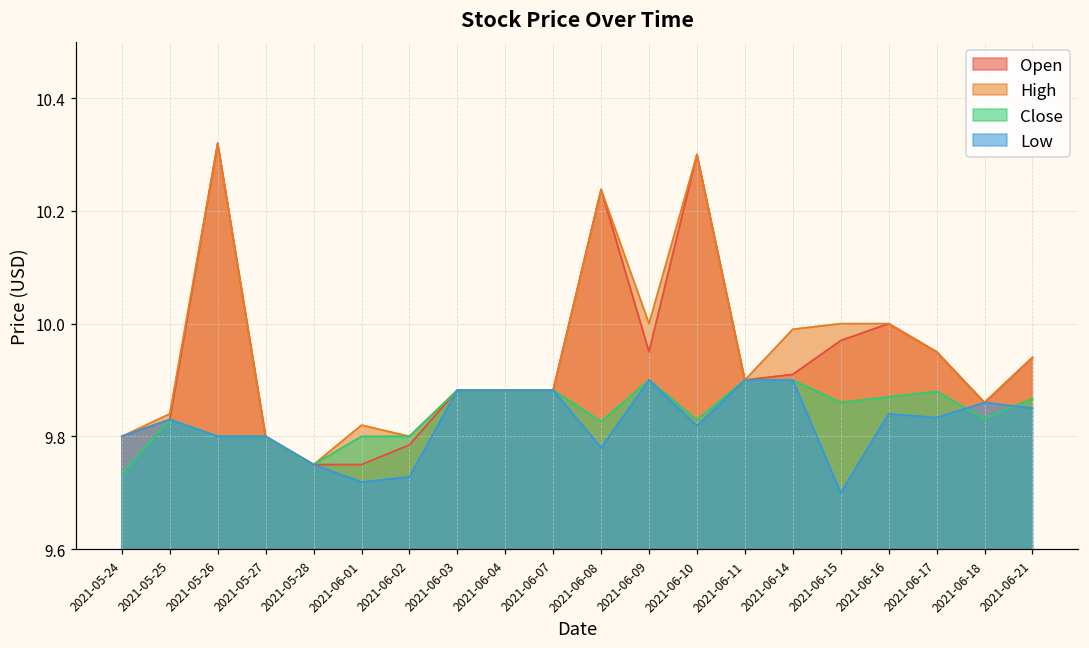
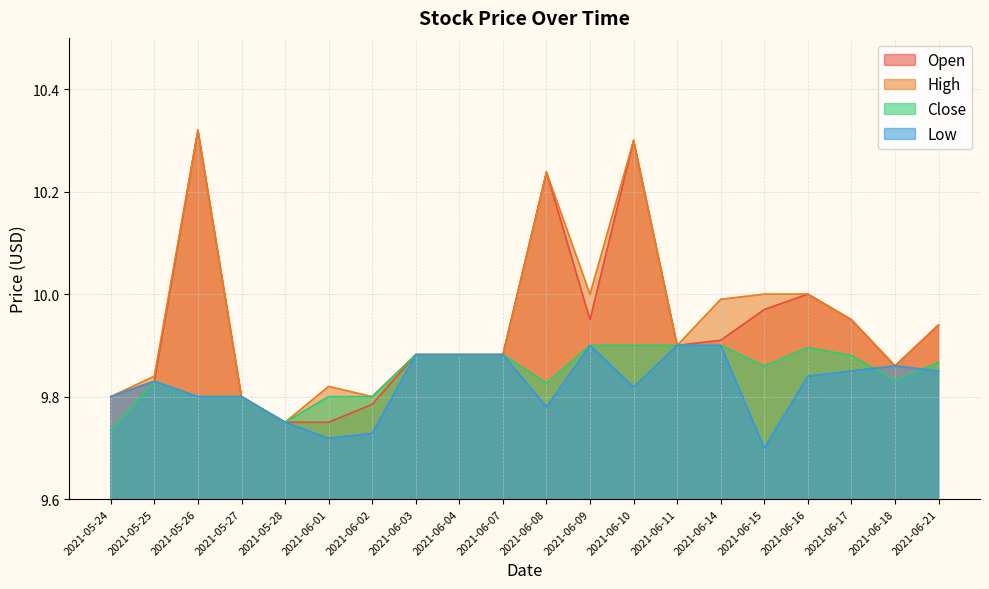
  {
    "Close": {
      "2021-05-24": 9.73,
      "2021-06-01": 9.80,
      "2021-06-08": 9.83,
-     "2021-06-10": 9.83,
+     "2021-06-10": 9.90,
      "2021-06-15": 9.86,
-     "2021-06-16": 9.87,
+     "2021-06-16": 9.90,
      "2021-06-17": 9.88,
      "2021-06-18": 9.83,
      "2021-06-21": 9.87
    },
    "Low": {
      "2021-06-01": 9.72,
      "2021-06-02": 9.73,
      "2021-06-08": 9.78,
      "2021-06-10": 9.82,
      "2021-06-15": 9.70,
      "2021-06-16": 9.84,
-     "2021-06-17": 9.83,
+     "2021-06-17": 9.85,
      "2021-06-21": 9.85
    }
  }
